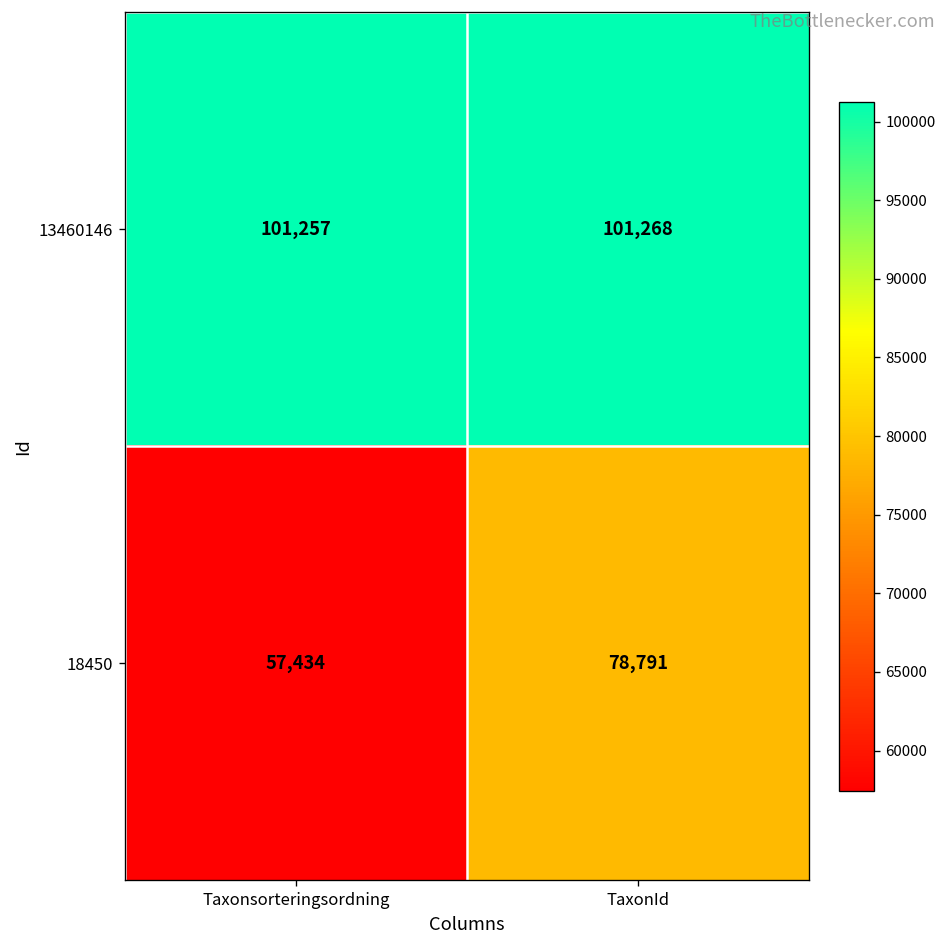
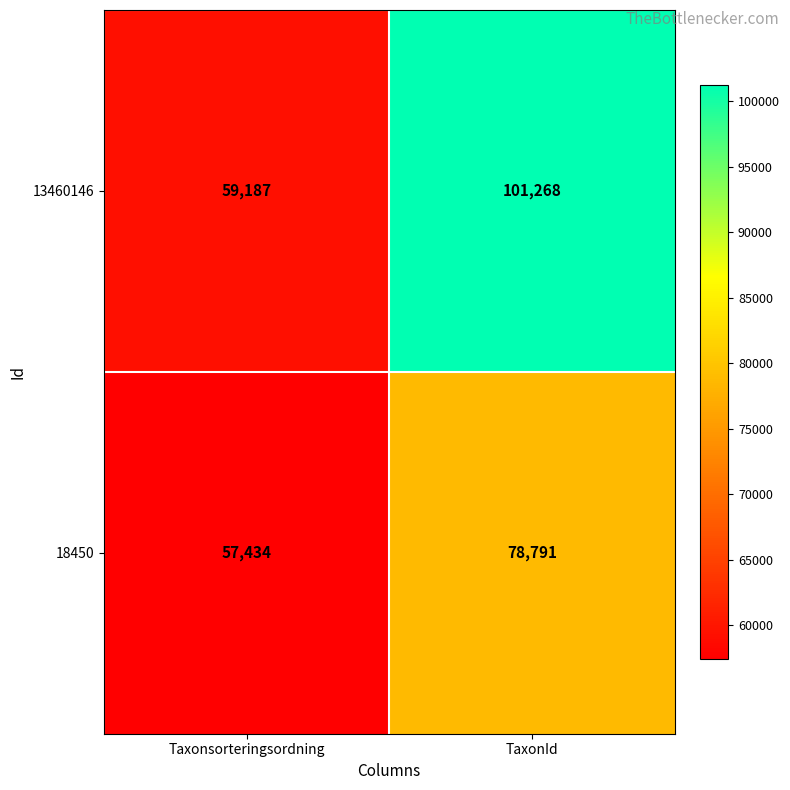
  {
    "13460146": {
-     "Taxonsorteringsordning": "101,257",
+     "Taxonsorteringsordning": "59,187",
      "TaxonId": "101,268"
    },
    "18450": {
      "Taxonsorteringsordning": "57,434",
      "TaxonId": "78,791"
    }
  }
